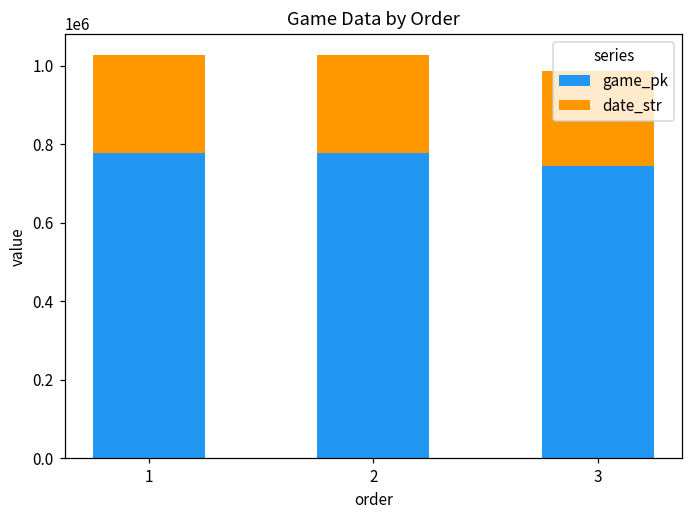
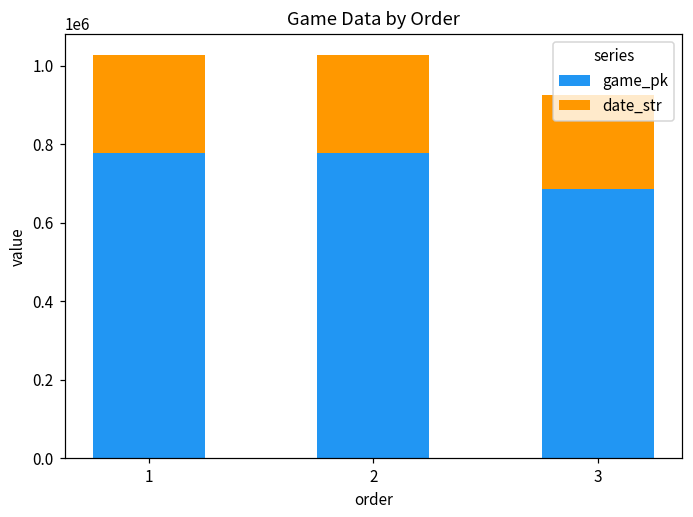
  {
    "game_pk": {
      "1": 780000,
      "2": 780000,
-     "3": 750000
+     "3": 690000
    },
    "date_str": {
      "1": 250000,
      "2": 250000
    }
  }
